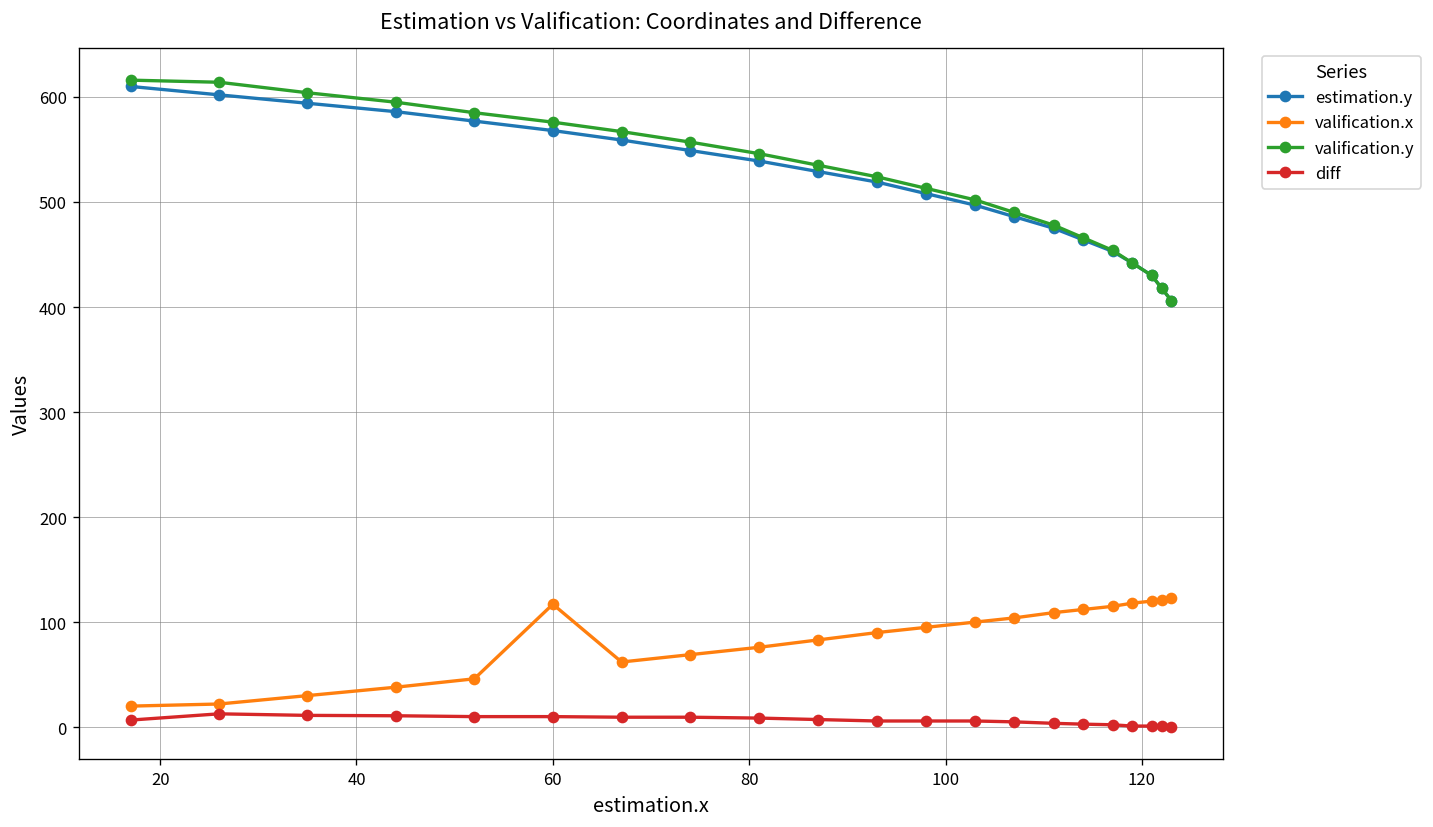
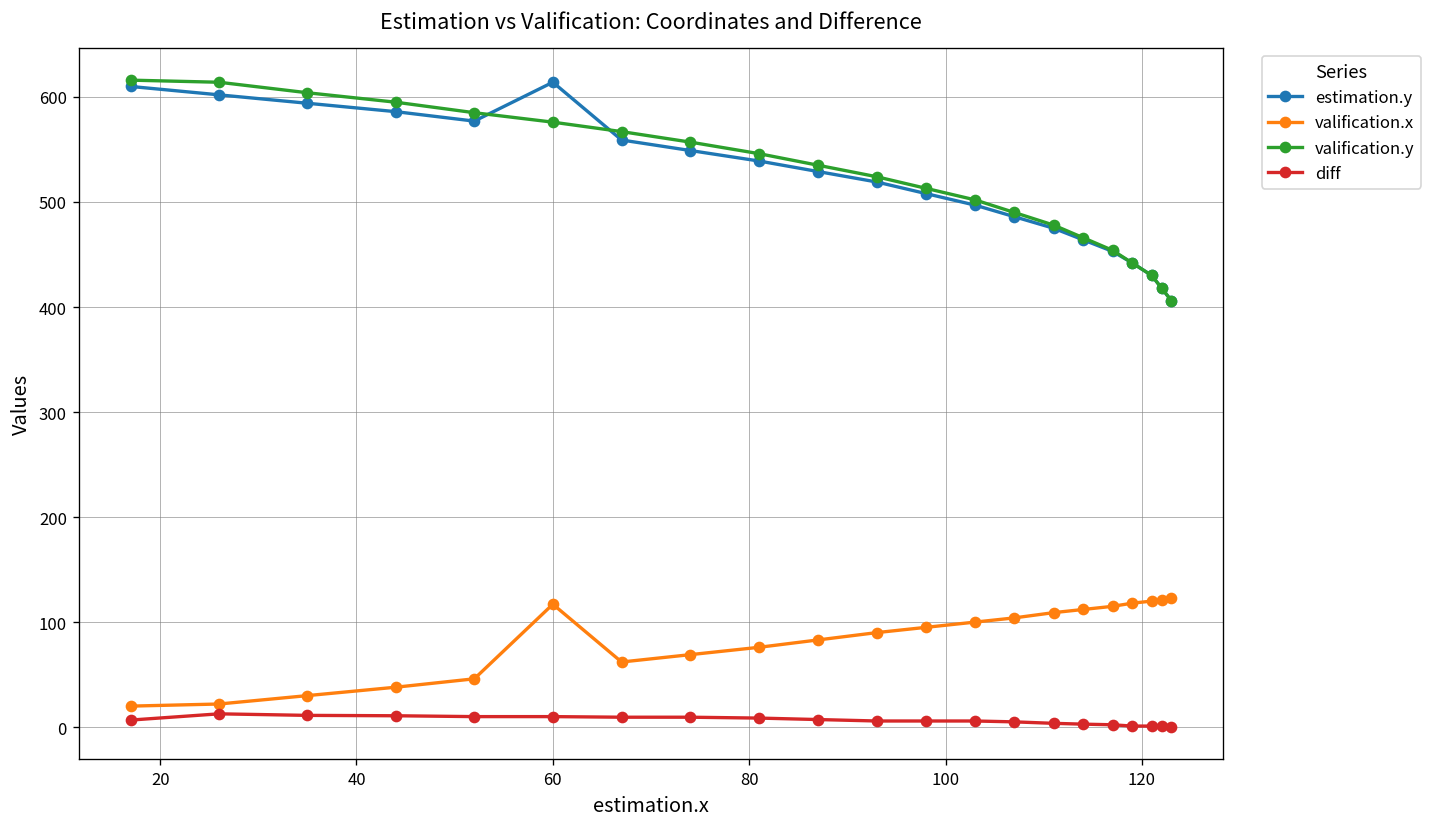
  {
    "estimation.y": {
-     "60": 570
+     "60": 610
    },
    "valification.x": {
      "60": 120
    },
    "valification.y": {
      "60": 580
    },
    "diff": {
      "60": 10
    }
  }
